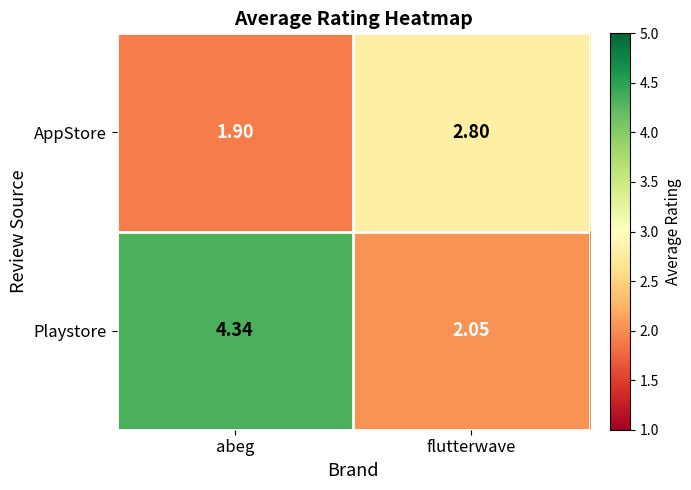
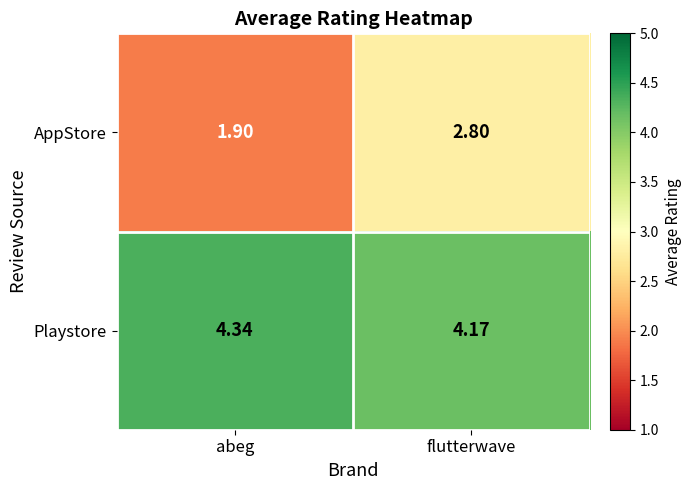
  {
    "AppStore": {
      "abeg": 1.90,
      "flutterwave": 2.80
    },
    "Playstore": {
      "abeg": 4.34,
-     "flutterwave": 2.05
+     "flutterwave": 4.17
    }
  }
